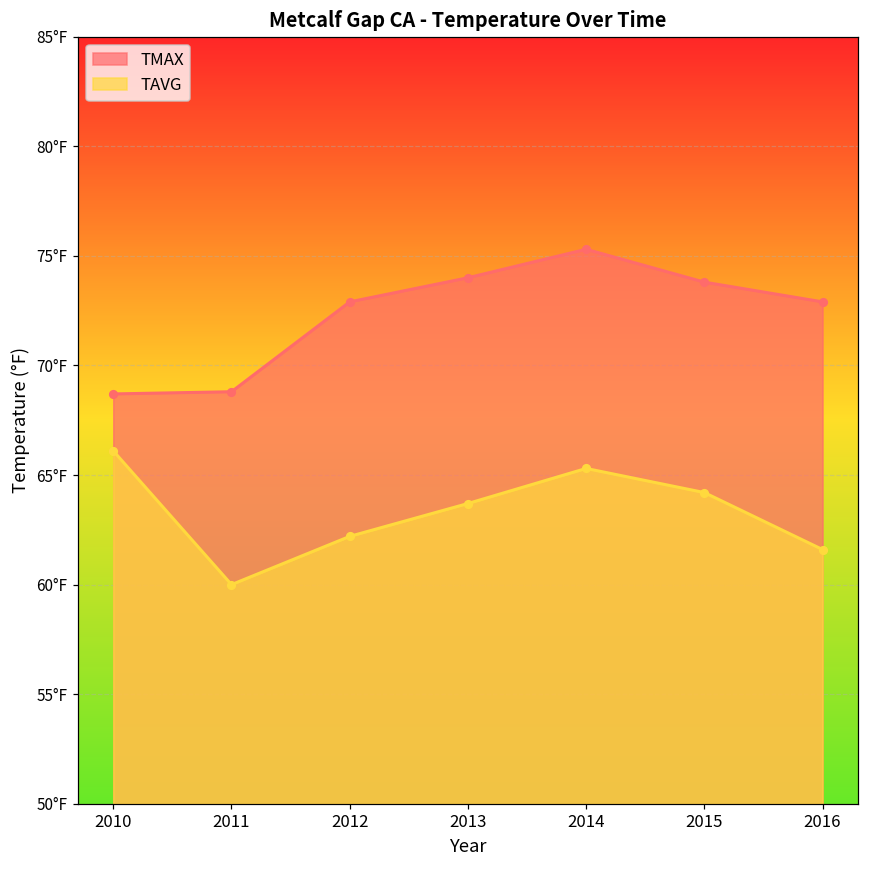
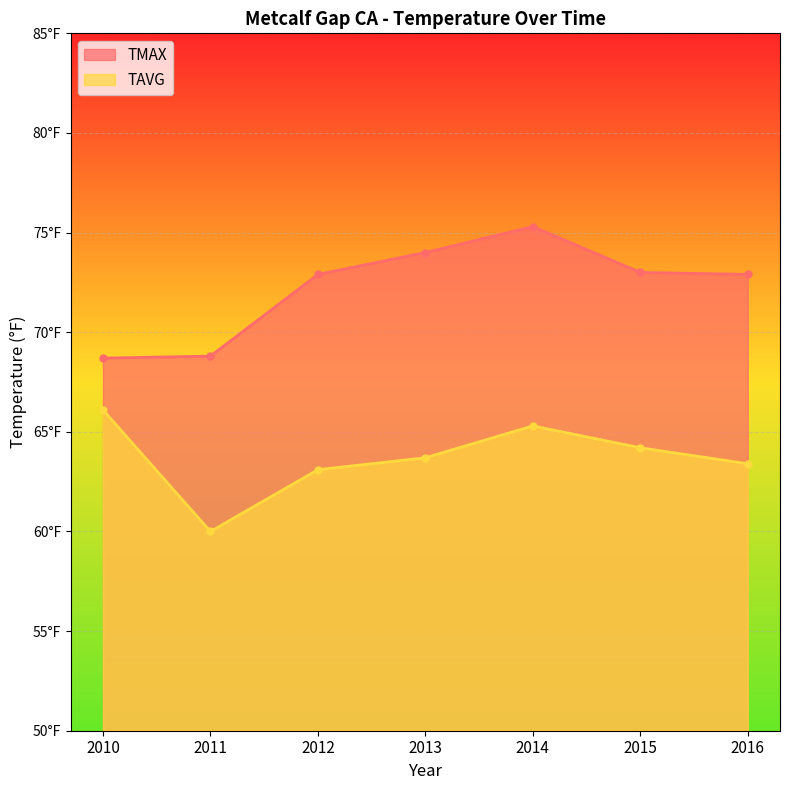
  {
    "TMAX": {
      "2010": "68.7°F",
      "2011": "68.8°F",
      "2012": "72.9°F",
      "2013": "74.0°F",
      "2014": "75.3°F",
-     "2015": "73.8°F",
+     "2015": "73.0°F",
      "2016": "72.9°F"
    },
    "TAVG": {
      "2010": "66.1°F",
      "2011": "60.0°F",
-     "2012": "62.2°F",
+     "2012": "63.1°F",
      "2013": "63.7°F",
      "2014": "65.3°F",
      "2015": "64.2°F",
-     "2016": "61.6°F"
+     "2016": "63.4°F"
    }
  }
